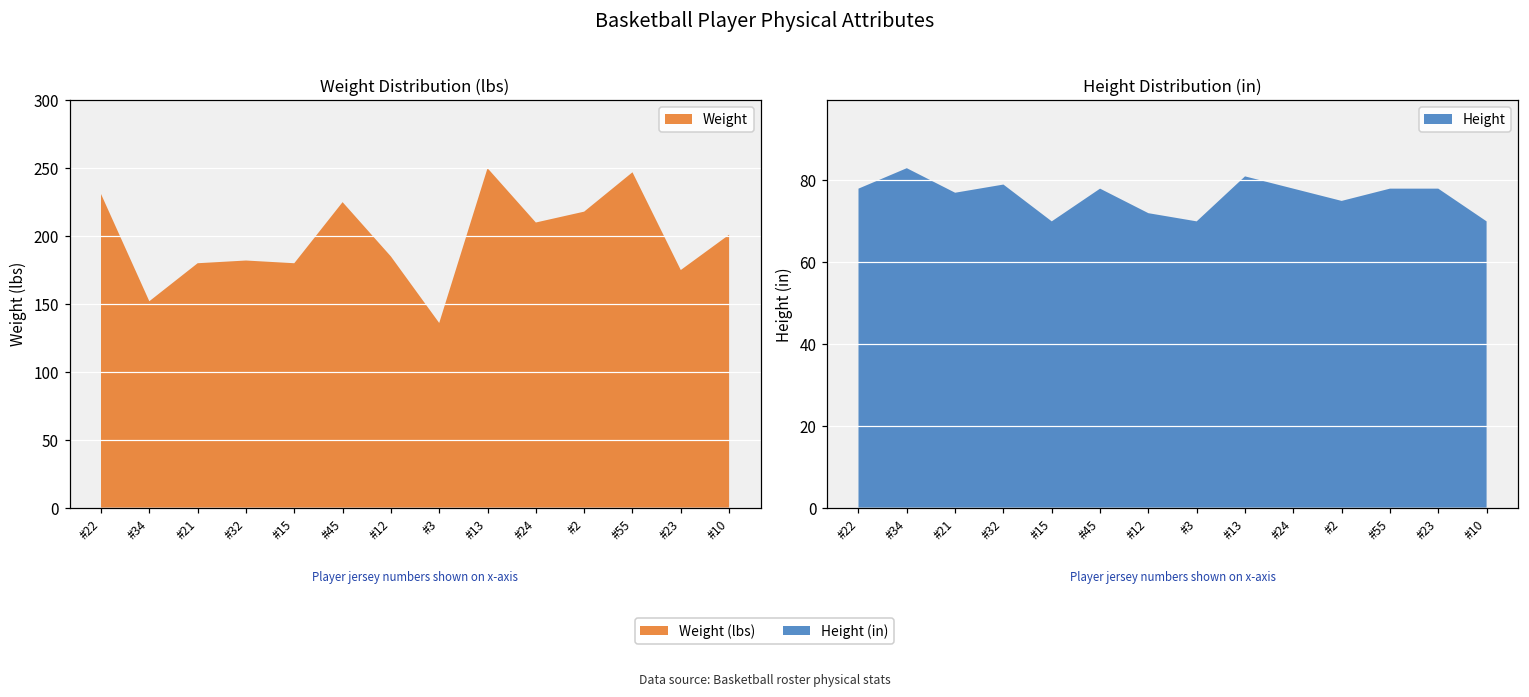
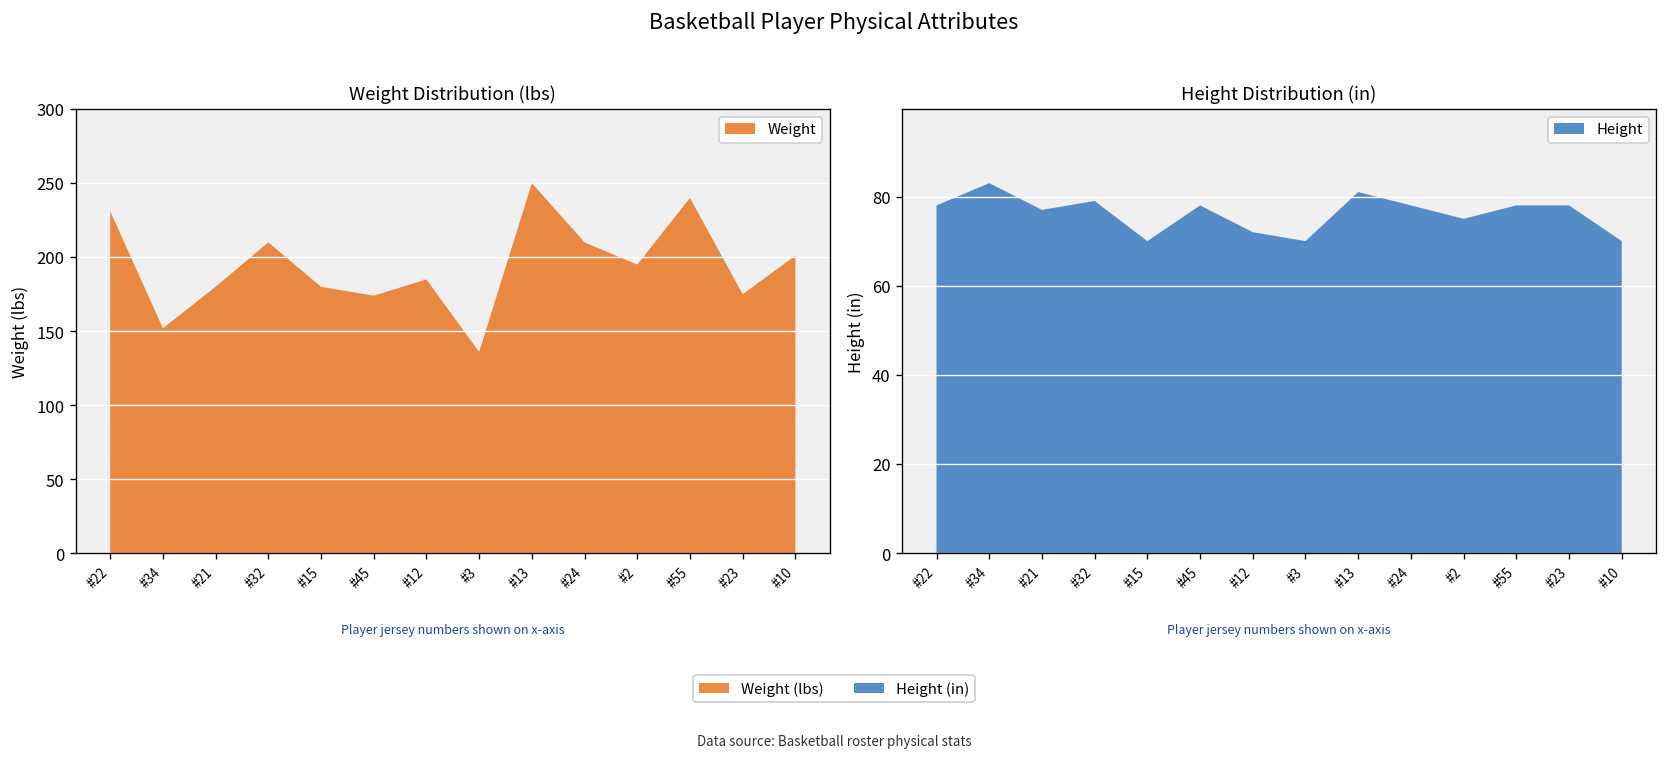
  {
    "Weight Distribution (lbs)": {
      "#22": 231,
      "#34": 152,
      "#21": 180,
-     "#32": 182,
+     "#32": 210,
      "#15": 180,
-     "#45": 225,
+     "#45": 174,
      "#12": 185,
      "#3": 136,
      "#13": 250,
      "#24": 210,
-     "#2": 218,
-     "#55": 247,
+     "#2": 195,
+     "#55": 240,
      "#23": 175,
      "#10": 201
    },
    "Height Distribution (in)": {
      "#22": 78,
      "#34": 83,
      "#21": 77,
      "#32": 79,
      "#15": 70,
      "#45": 78,
      "#12": 72,
      "#3": 70,
      "#13": 81,
      "#24": 78,
      "#2": 75,
      "#55": 78,
      "#23": 78,
      "#10": 70
    }
  }
